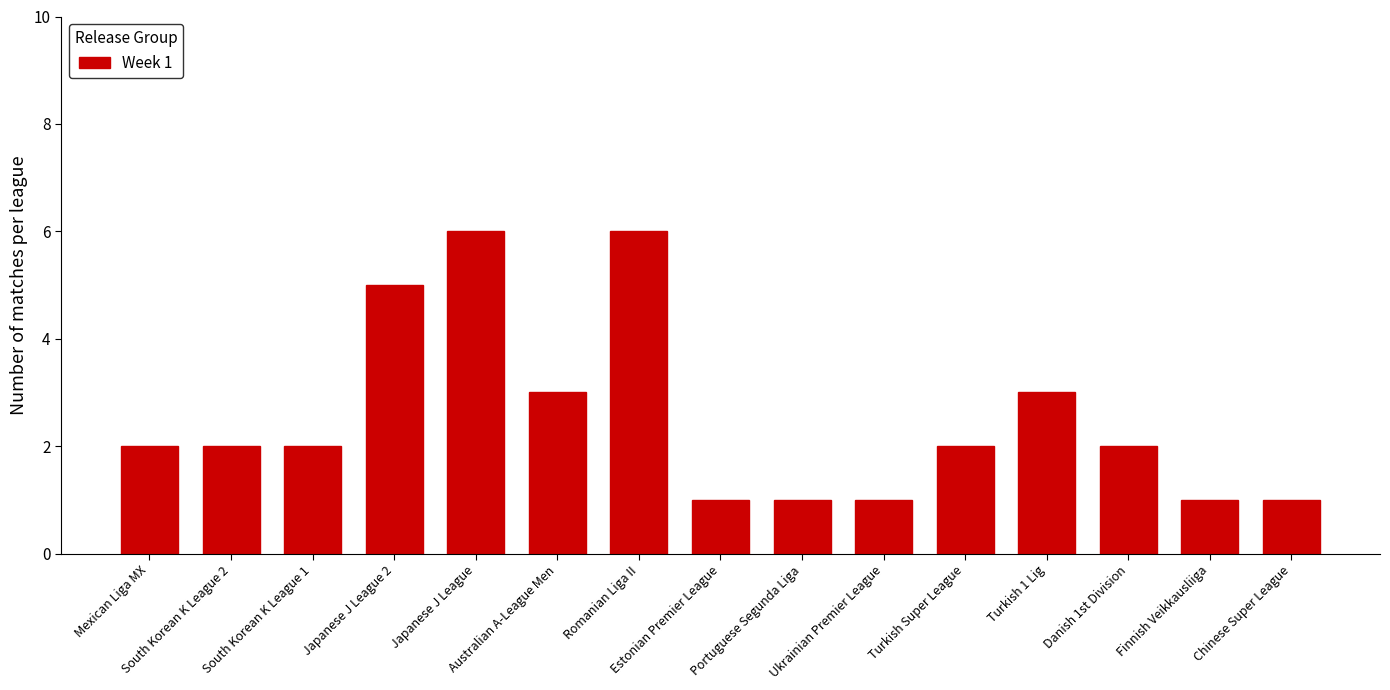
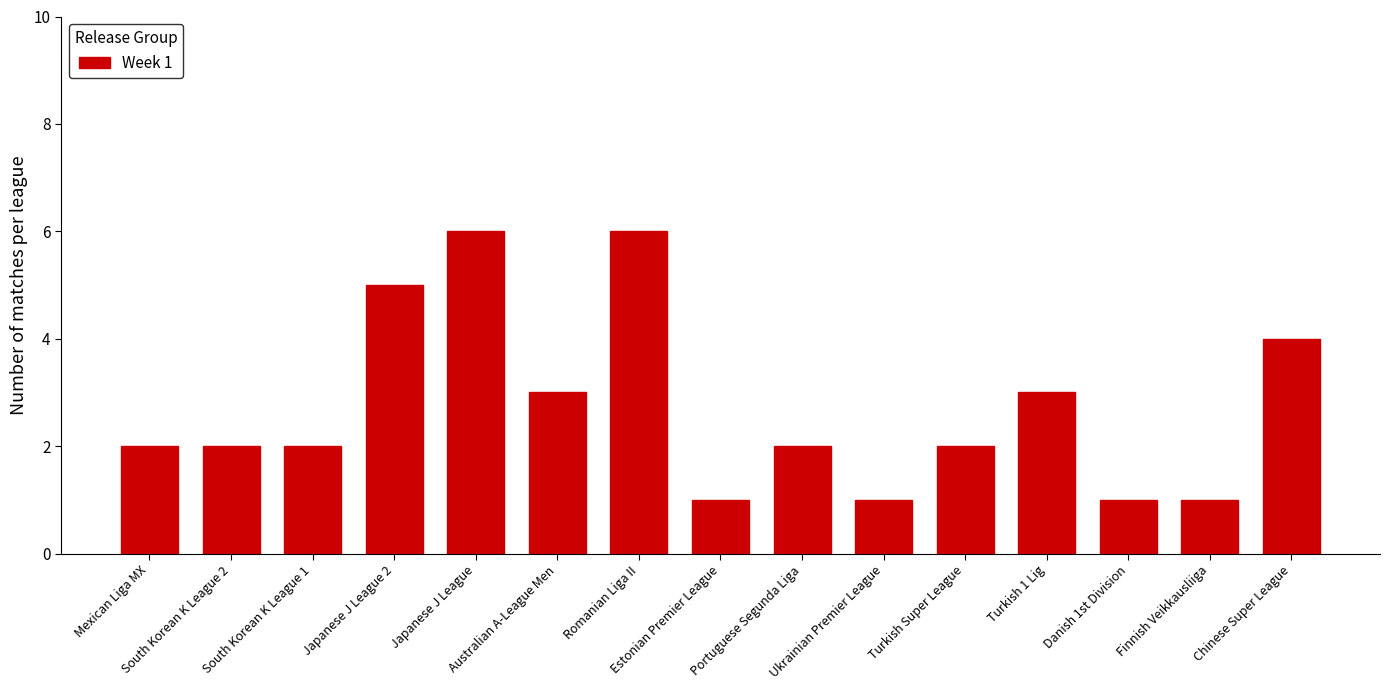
  {
    "Mexican Liga MX": 2,
    "South Korean K League 2": 2,
    "South Korean K League 1": 2,
    "Japanese J League 2": 5,
    "Japanese J League": 6,
    "Australian A-League Men": 3,
    "Romanian Liga II": 6,
    "Estonian Premier League": 1,
-   "Portuguese Segunda Liga": 1,
+   "Portuguese Segunda Liga": 2,
    "Ukrainian Premier League": 1,
    "Turkish Super League": 2,
    "Turkish 1 Lig": 3,
-   "Danish 1st Division": 2,
+   "Danish 1st Division": 1,
    "Finnish Veikkausliiga": 1,
-   "Chinese Super League": 1
+   "Chinese Super League": 4
  }
